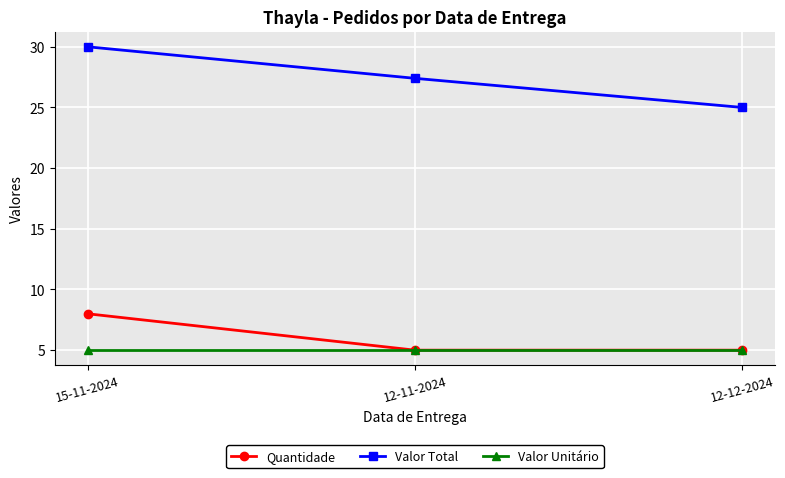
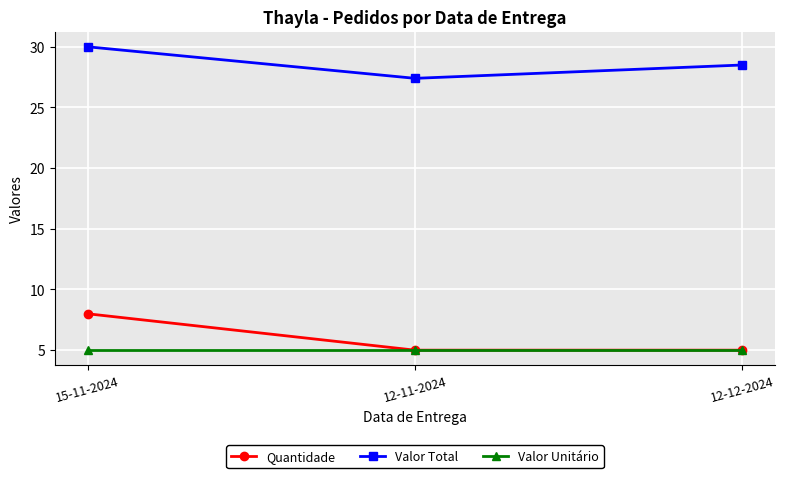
  {
    "Quantidade": {
      "15-11-2024": 8.0
    },
    "Valor Total": {
      "15-11-2024": 30.0,
      "12-11-2024": 27.4,
-     "12-12-2024": 25.0
+     "12-12-2024": 28.5
    },
    "Valor Unitário": {
      "15-11-2024": 5.0
    }
  }
